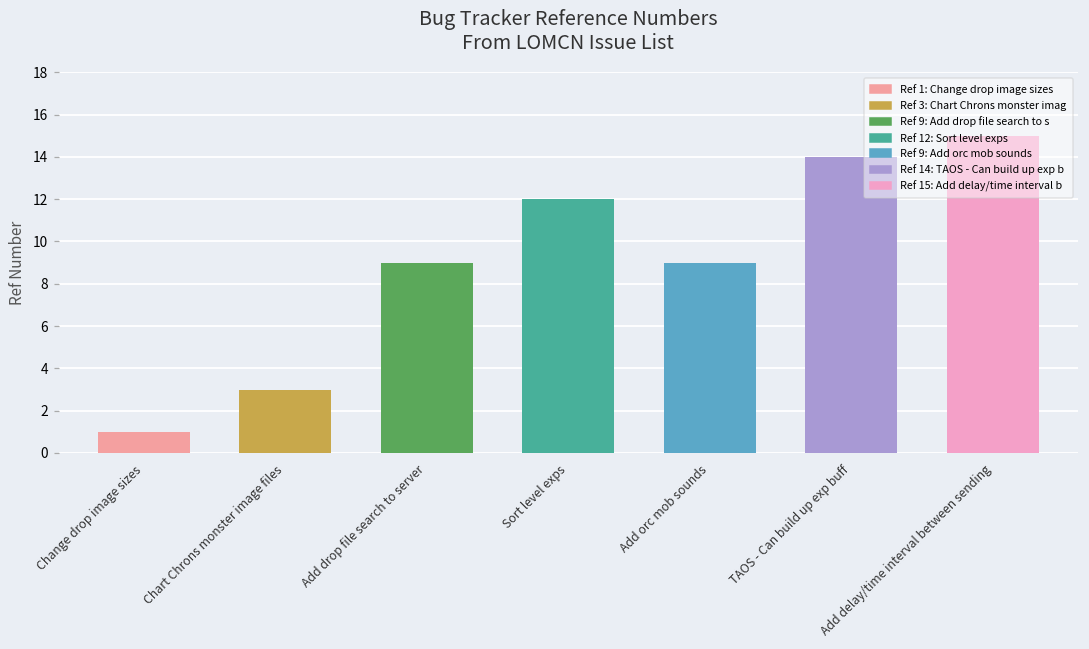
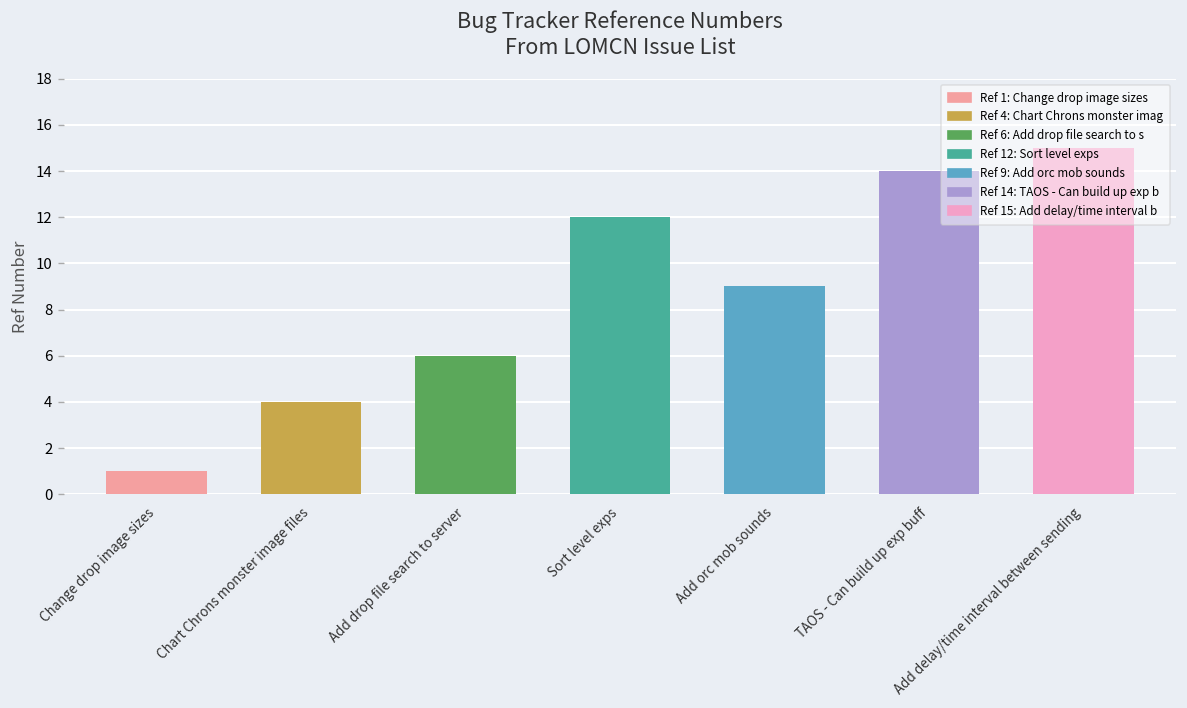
  {
    "Change drop image sizes": 1,
-   "Chart Chrons monster image files": 3,
-   "Add drop file search to server": 9,
+   "Chart Chrons monster image files": 4,
+   "Add drop file search to server": 6,
    "Sort level exps": 12,
    "Add orc mob sounds": 9,
    "TAOS - Can build up exp buff": 14
  }
